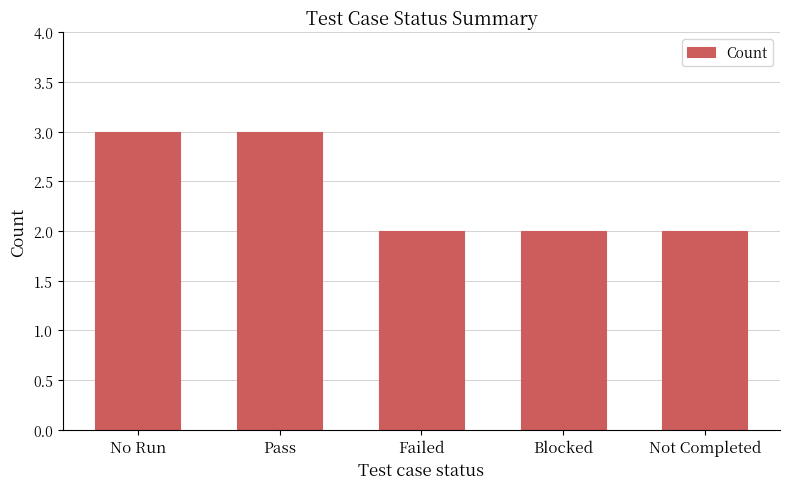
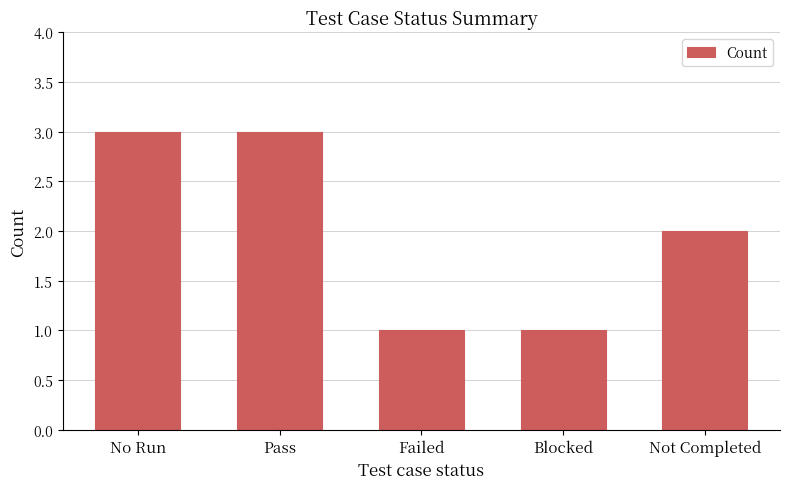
  {
    "No Run": 3,
    "Pass": 3,
-   "Failed": 2,
-   "Blocked": 2,
+   "Failed": 1,
+   "Blocked": 1,
    "Not Completed": 2
  }
